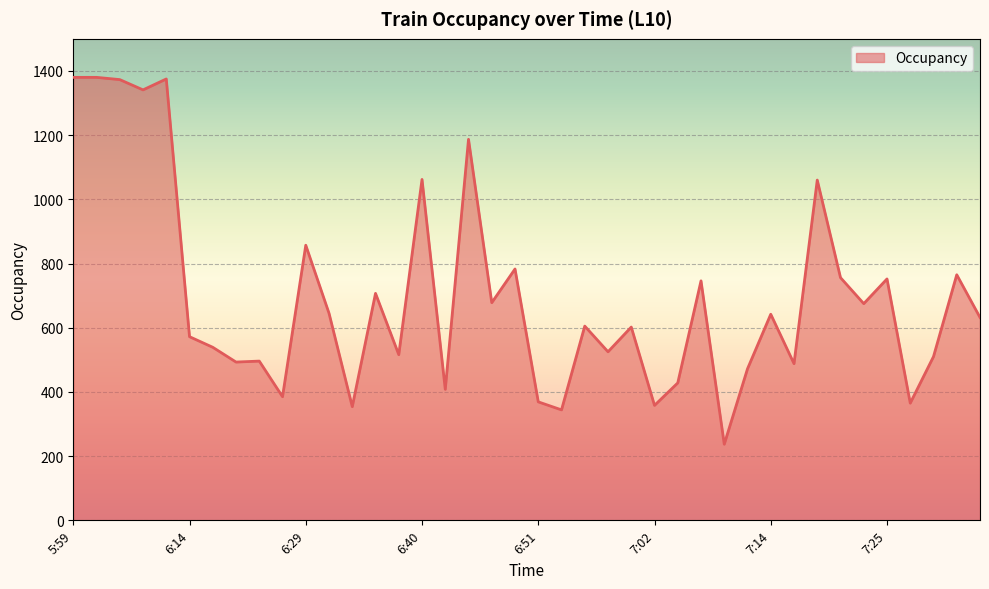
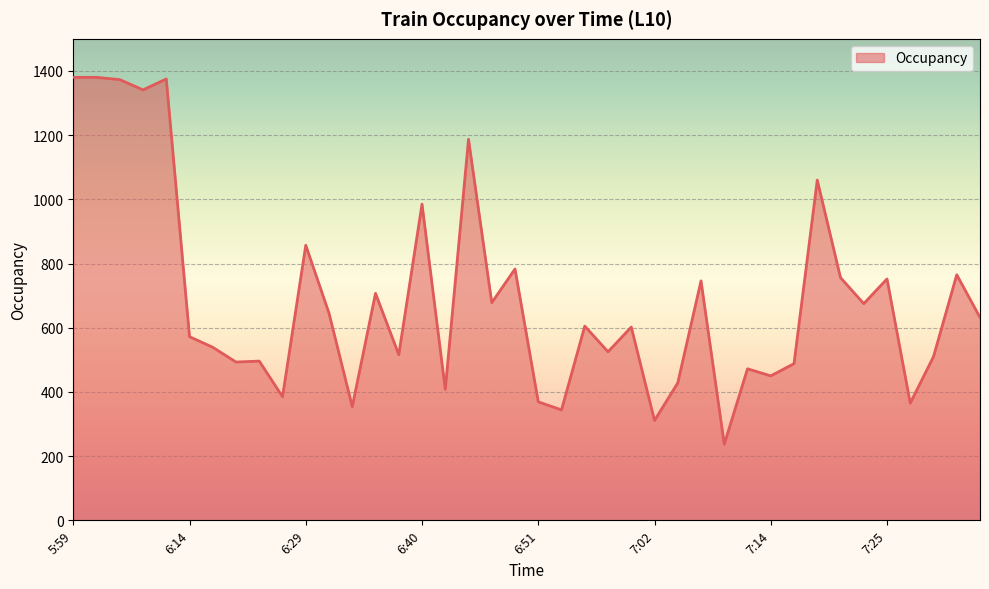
  {
    "5:59": 1380,
    "6:14": 570,
    "6:29": 860,
-   "6:40": 1060,
+   "6:40": 990,
    "6:51": 370,
-   "7:02": 360,
-   "7:14": 640,
+   "7:02": 310,
+   "7:14": 450,
    "7:25": 750
  }
